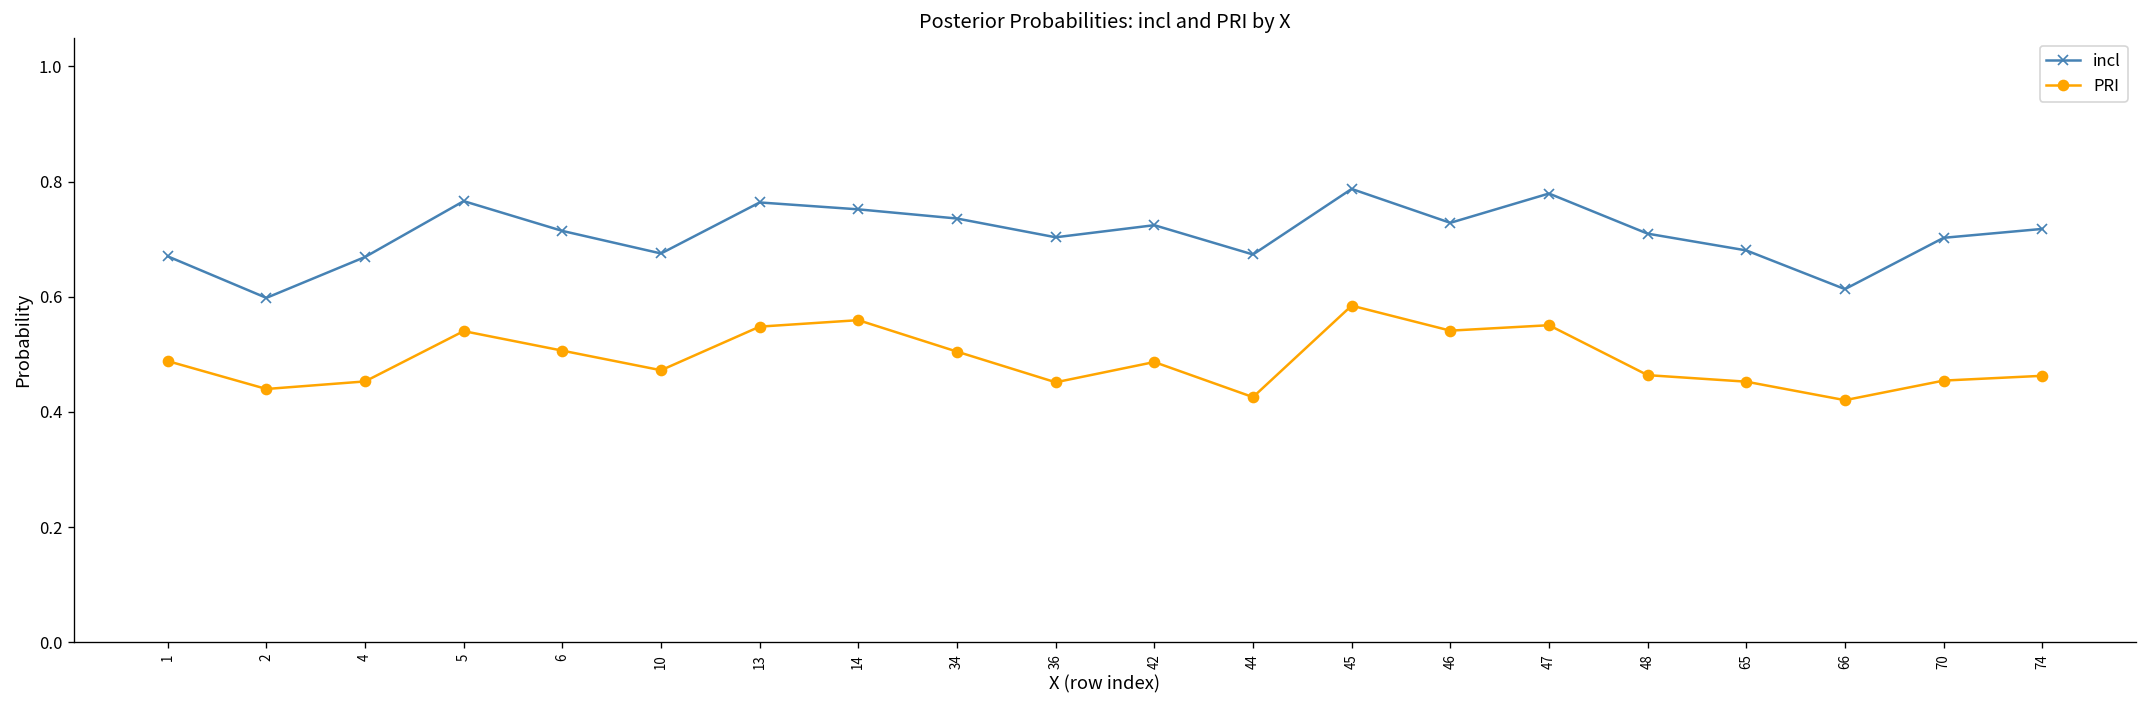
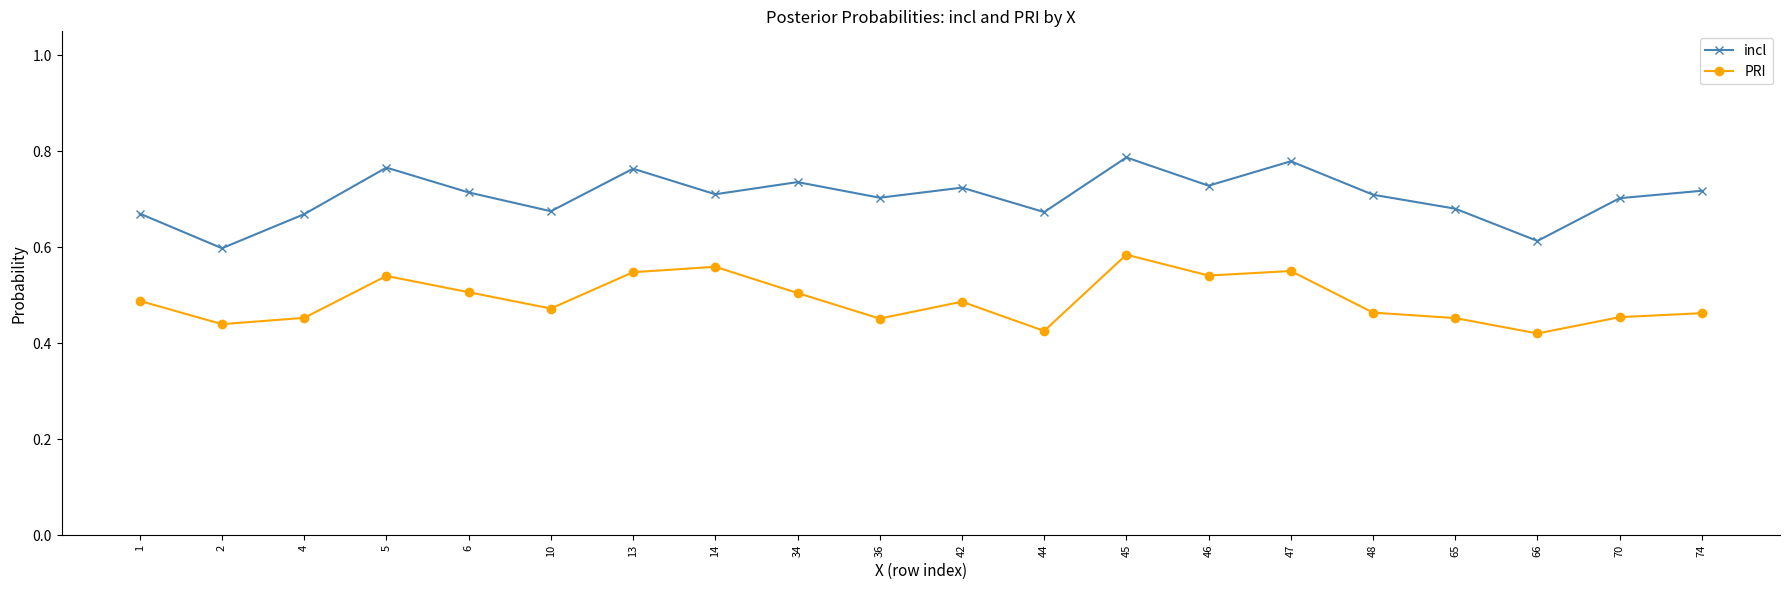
  {
    "incl": {
      "1": 0.67,
      "2": 0.60,
      "4": 0.67,
      "5": 0.77,
      "6": 0.71,
      "10": 0.68,
      "13": 0.76,
-     "14": 0.75,
+     "14": 0.71,
      "34": 0.74,
      "36": 0.70,
      "42": 0.72,
      "44": 0.67,
      "45": 0.79,
      "46": 0.73,
      "47": 0.78,
      "48": 0.71,
      "65": 0.68,
      "66": 0.61,
      "70": 0.70,
      "74": 0.72
    },
    "PRI": {
      "1": 0.49,
      "2": 0.44,
      "4": 0.45,
      "5": 0.54,
      "6": 0.51,
      "10": 0.47,
      "13": 0.55,
      "14": 0.56,
      "34": 0.50,
      "36": 0.45,
      "42": 0.49,
      "44": 0.43,
      "45": 0.58,
      "46": 0.54,
      "47": 0.55,
      "48": 0.46,
      "65": 0.45,
      "66": 0.42,
      "70": 0.45,
      "74": 0.46
    }
  }
